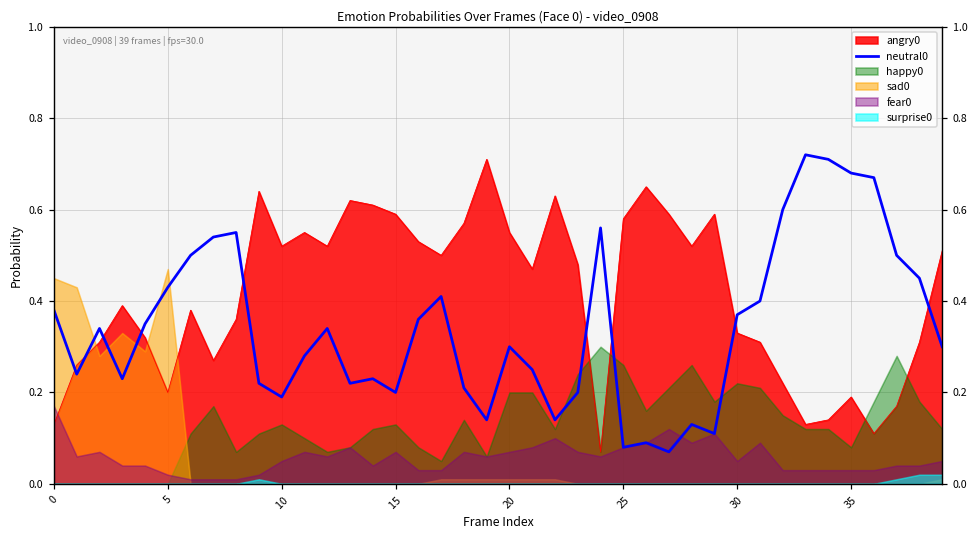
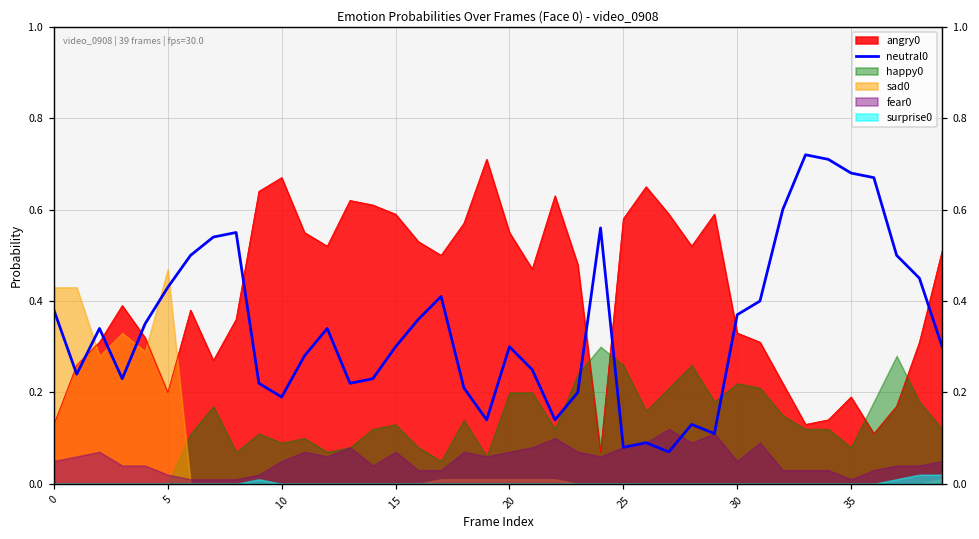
  {
    "angry0": {
      "0": 0.13,
      "5": 0.20,
-     "10": 0.52,
+     "10": 0.67,
      "15": 0.59,
      "20": 0.55,
      "25": 0.58,
      "30": 0.33,
      "35": 0.19
    },
    "neutral0": {
      "0": 0.38,
      "5": 0.43,
      "10": 0.19,
-     "15": 0.2,
+     "15": 0.3,
      "20": 0.3,
      "30": 0.37,
      "35": 0.68
    },
    "happy0": {
-     "10": 0.13,
+     "10": 0.09,
      "15": 0.13,
      "20": 0.20,
      "25": 0.26,
      "30": 0.22,
      "35": 0.08
    },
    "sad0": {
-     "0": 0.45,
+     "0": 0.43,
      "5": 0.47,
      "20": 0.01
    },
    "fear0": {
-     "0": 0.17,
+     "0": 0.05,
      "5": 0.02,
      "10": 0.05,
      "15": 0.07,
      "20": 0.07,
      "30": 0.05,
-     "35": 0.03
+     "35": 0.01
    },
    "surprise0": {
      "20": 0.00
    }
  }
